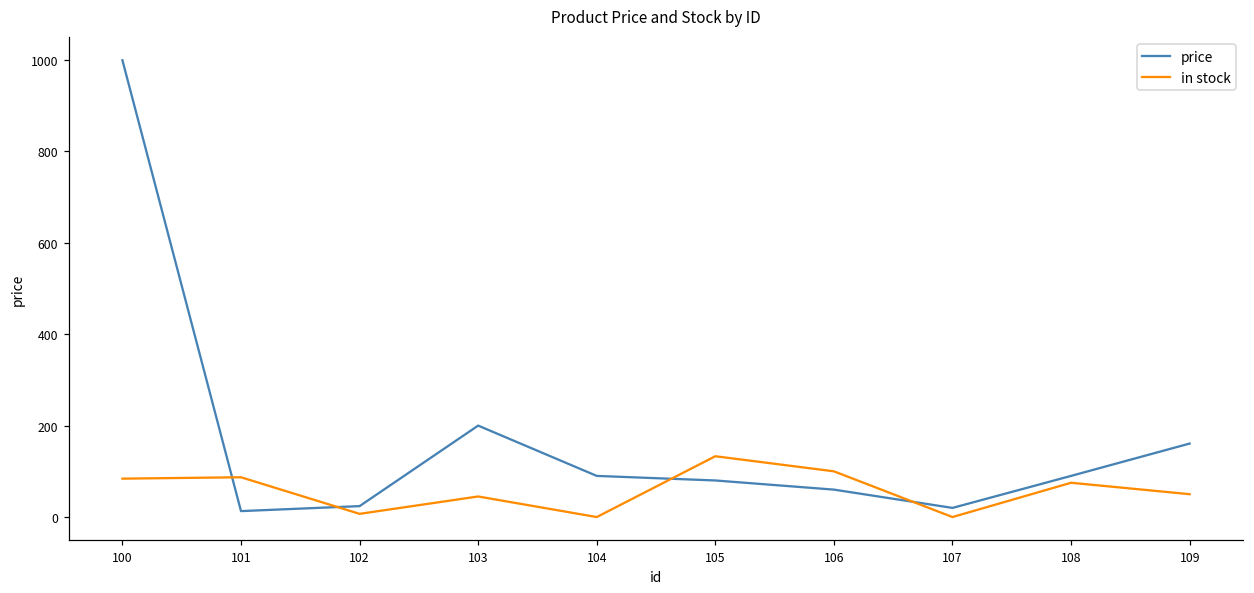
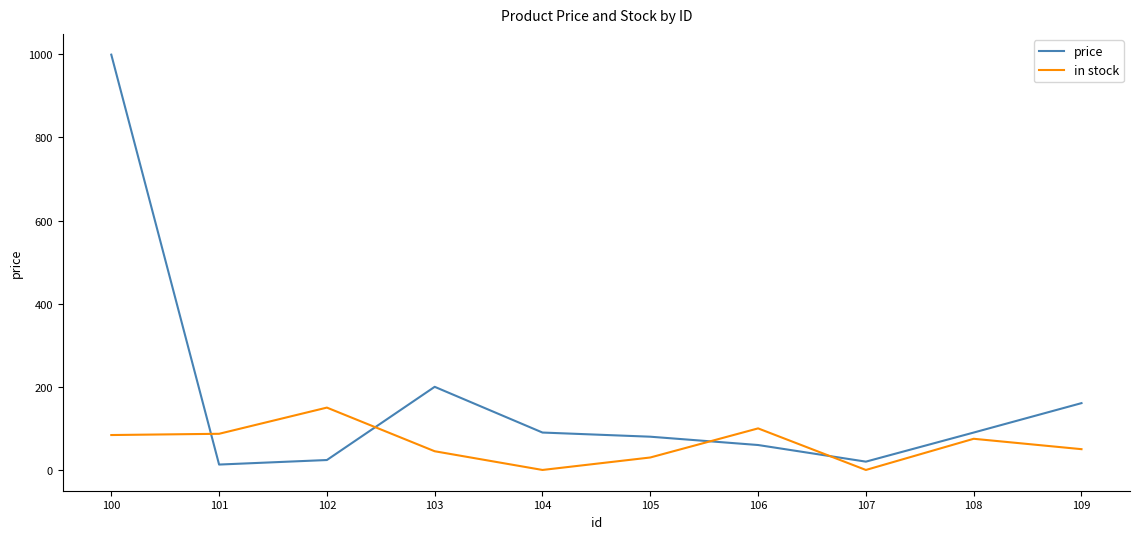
  {
    "price": {
      "100": 1000,
      "101": 10,
      "102": 20,
      "103": 200,
      "104": 90,
      "105": 80,
      "106": 60,
      "107": 20,
      "108": 90,
      "109": 160
    },
    "in stock": {
      "100": 80,
      "101": 90,
-     "102": 10,
+     "102": 150,
      "103": 50,
      "104": 0,
-     "105": 130,
+     "105": 30,
      "106": 100,
      "107": 0,
      "108": 80,
      "109": 50
    }
  }
